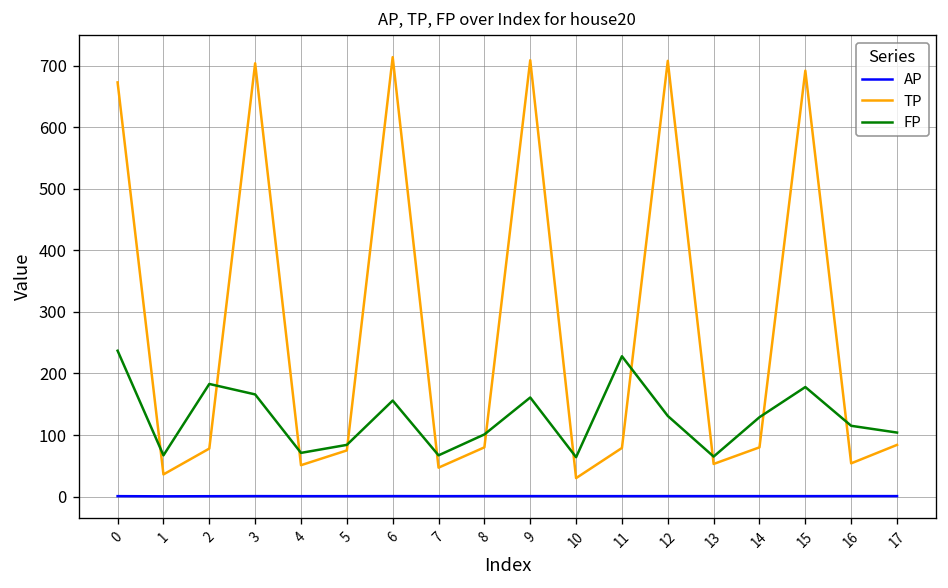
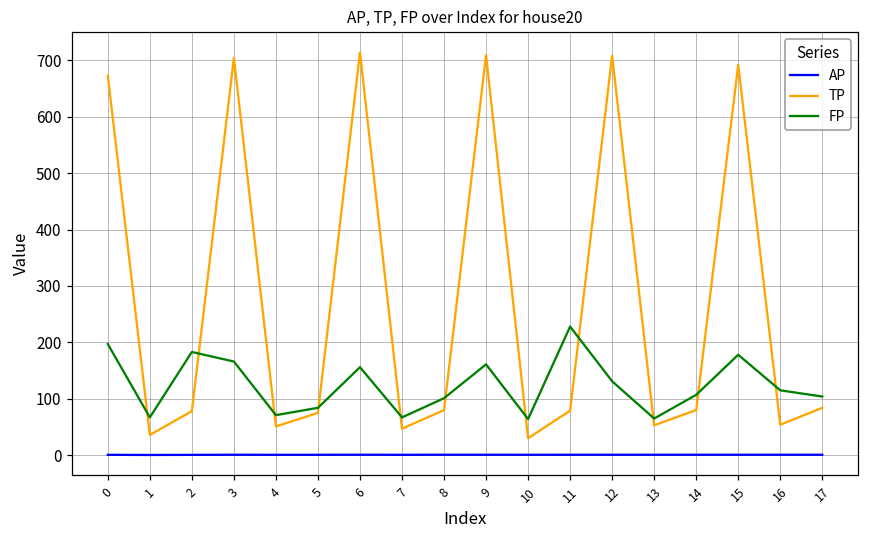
  {
    "AP": {
      "0": 0,
      "1": 0,
      "2": 0,
      "3": 0,
      "4": 0,
      "5": 0,
      "6": 0,
      "7": 0,
      "8": 0,
      "9": 0,
      "10": 0,
      "11": 0,
      "12": 0,
      "13": 0,
      "14": 0,
      "15": 0,
      "16": 0,
      "17": 0
    },
    "TP": {
      "0": 670,
      "1": 40,
      "2": 80,
      "3": 700,
      "4": 50,
      "5": 80,
      "6": 710,
      "7": 50,
      "8": 80,
      "9": 710,
      "10": 30,
      "11": 80,
      "12": 710,
      "13": 50,
      "14": 80,
      "15": 690,
      "16": 50,
      "17": 80
    },
    "FP": {
-     "0": 240,
+     "0": 200,
      "1": 70,
      "2": 180,
      "3": 170,
      "4": 70,
      "5": 80,
      "6": 160,
      "7": 70,
      "8": 100,
      "9": 160,
      "10": 60,
      "11": 230,
      "12": 130,
      "13": 70,
-     "14": 130,
+     "14": 110,
      "15": 180,
      "16": 120,
      "17": 100
    }
  }
